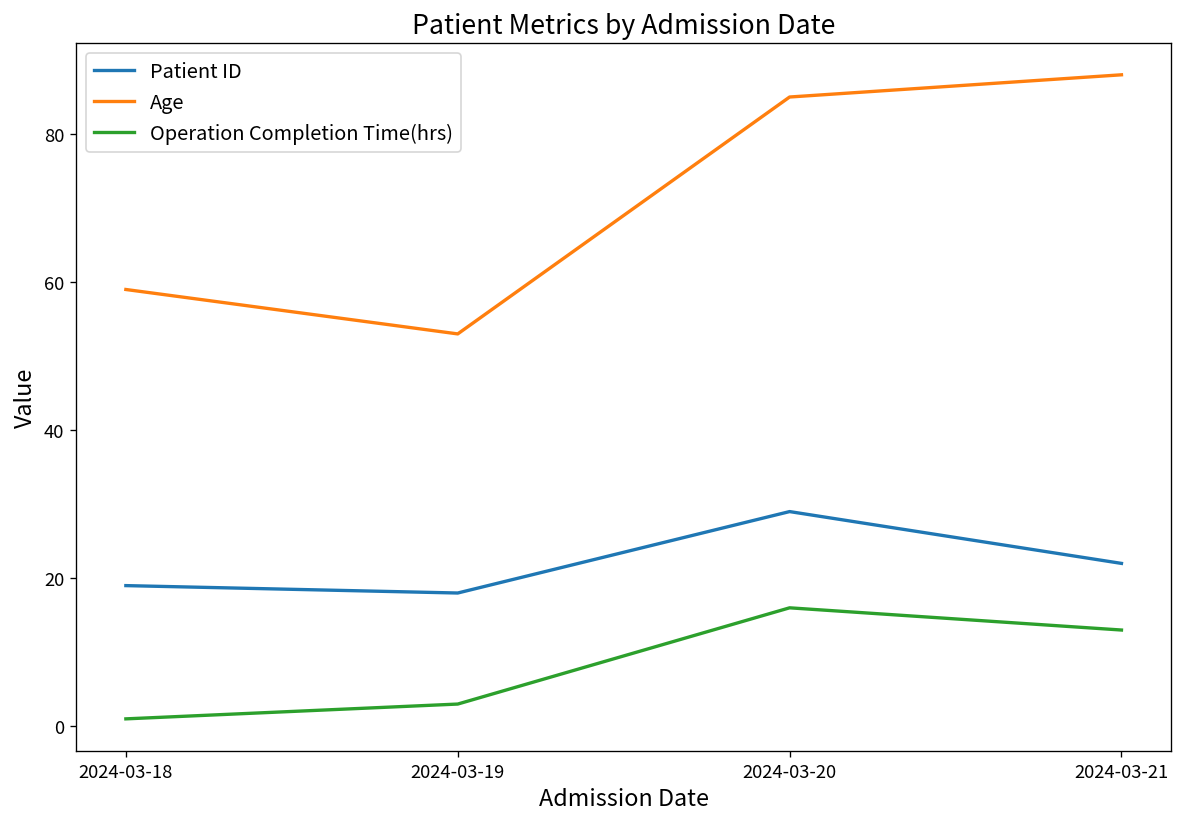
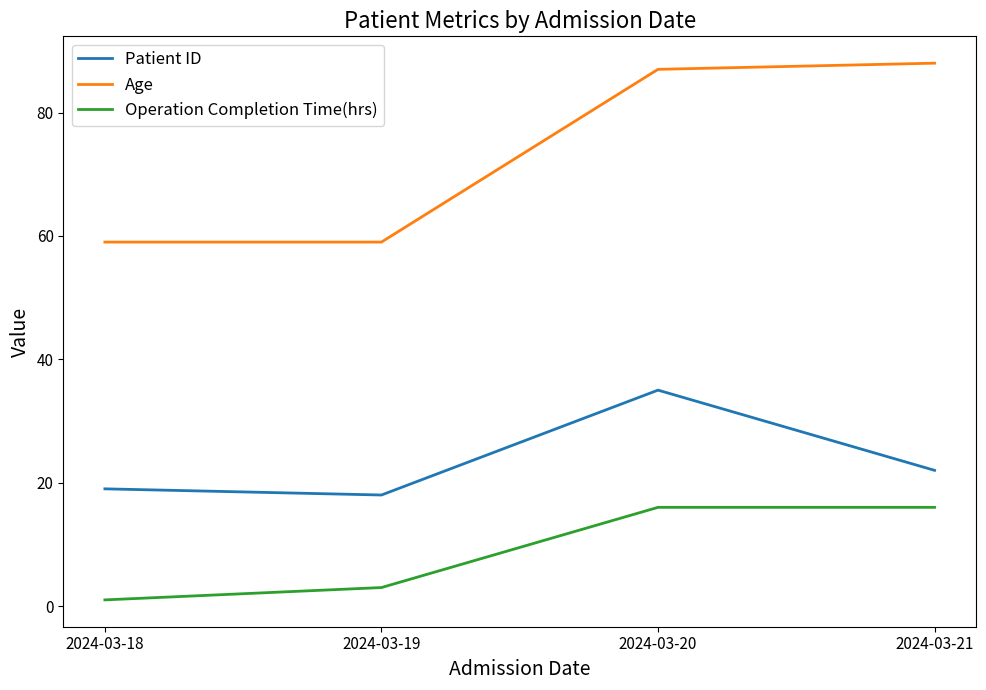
  {
    "Patient ID": {
      "2024-03-18": 19,
      "2024-03-19": 18,
-     "2024-03-20": 29,
+     "2024-03-20": 35,
      "2024-03-21": 22
    },
    "Age": {
      "2024-03-18": 59,
-     "2024-03-19": 53,
-     "2024-03-20": 85,
+     "2024-03-19": 59,
+     "2024-03-20": 87,
      "2024-03-21": 88
    },
    "Operation Completion Time(hrs)": {
      "2024-03-18": 1,
      "2024-03-19": 3,
      "2024-03-20": 16,
-     "2024-03-21": 13
+     "2024-03-21": 16
    }
  }
